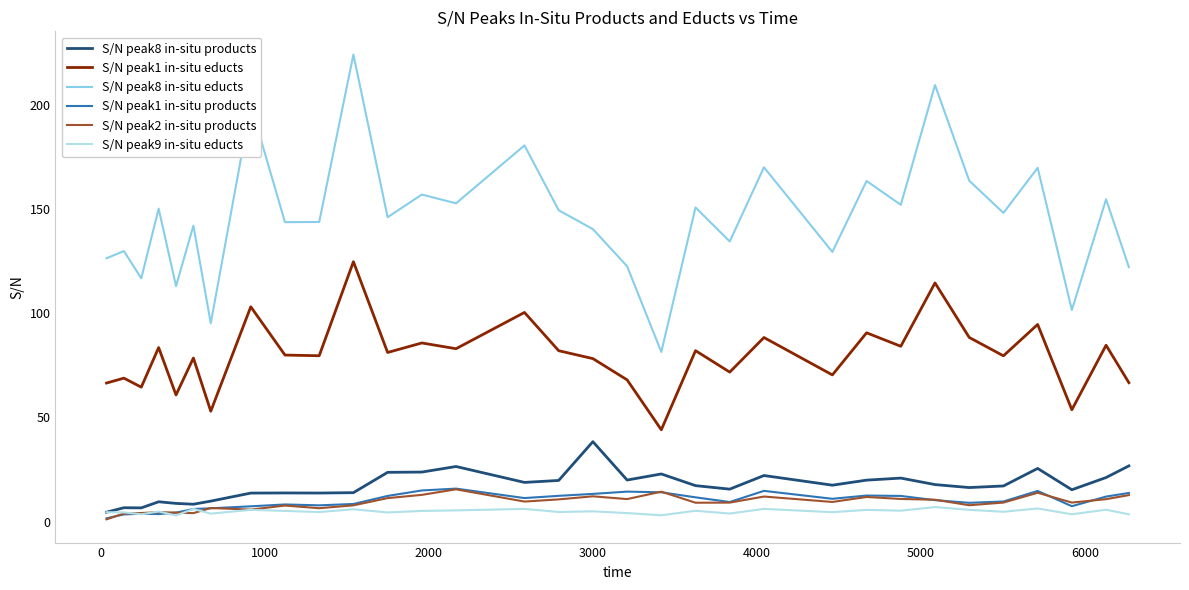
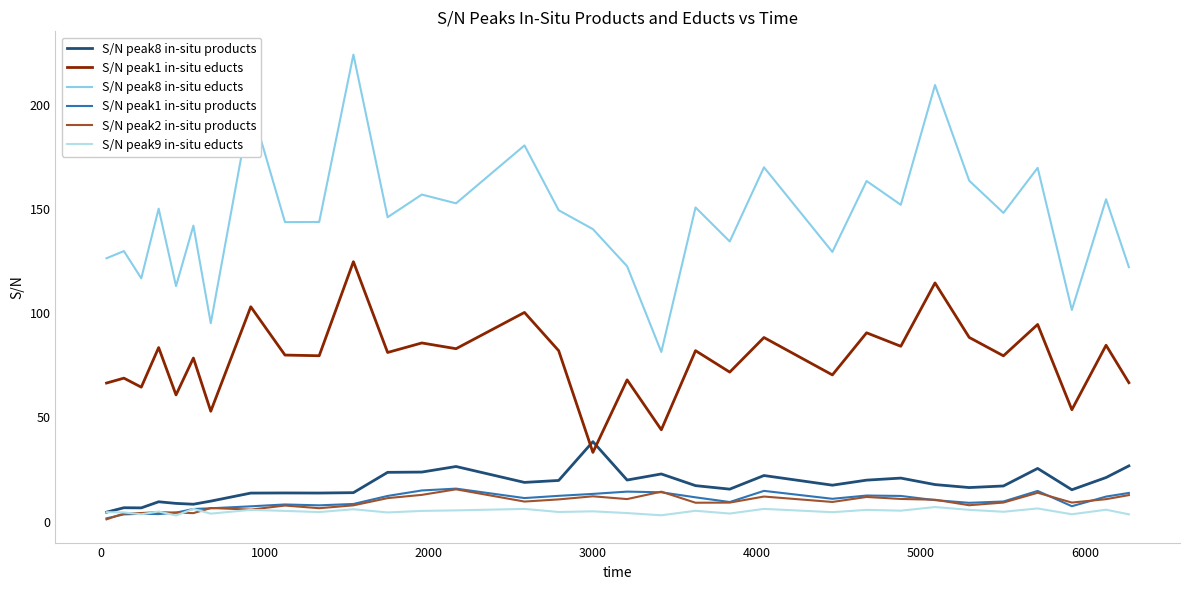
  {
    "S/N peak8 in-situ products": {
      "3000": 38
    },
    "S/N peak1 in-situ educts": {
-     "3000": 78
+     "3000": 33
    }
  }
